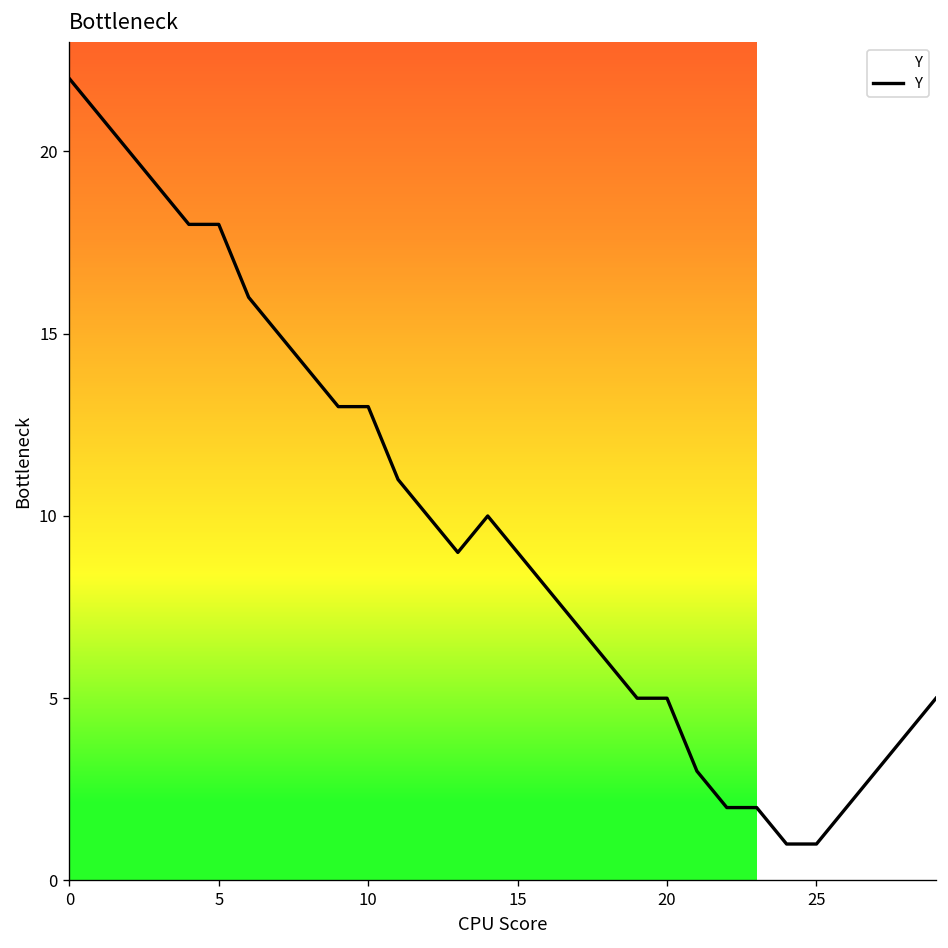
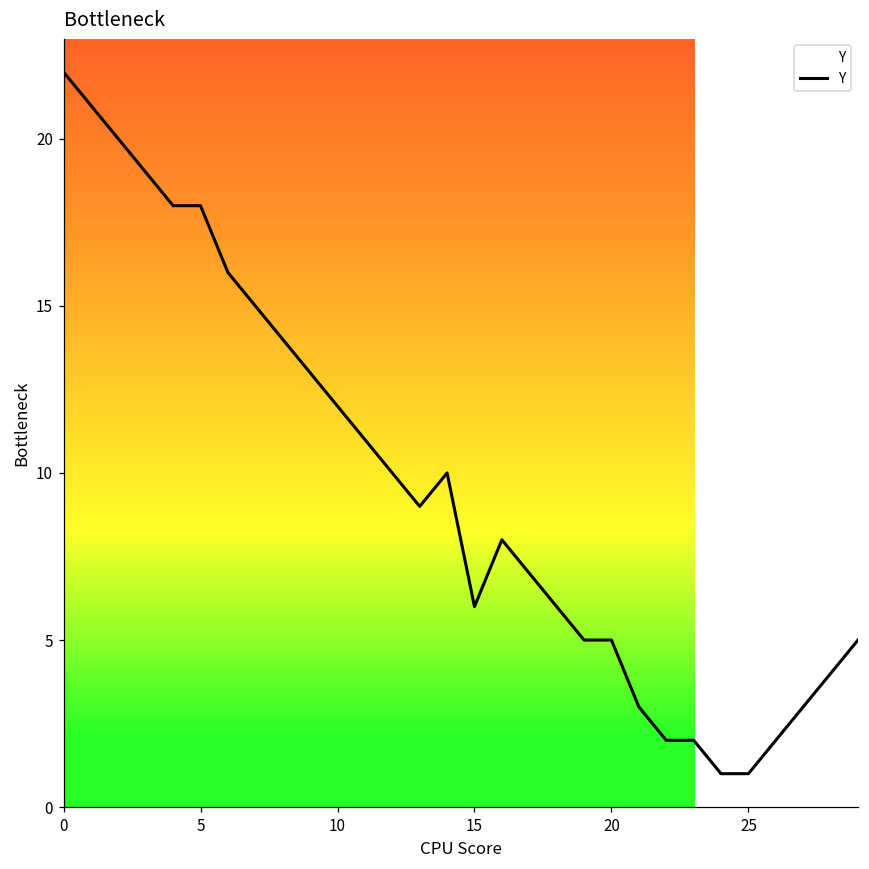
  {
    "0": 22,
    "5": 18,
-   "10": 13,
-   "15": 9,
+   "10": 12,
+   "15": 6,
    "20": 5,
    "25": 1
  }
